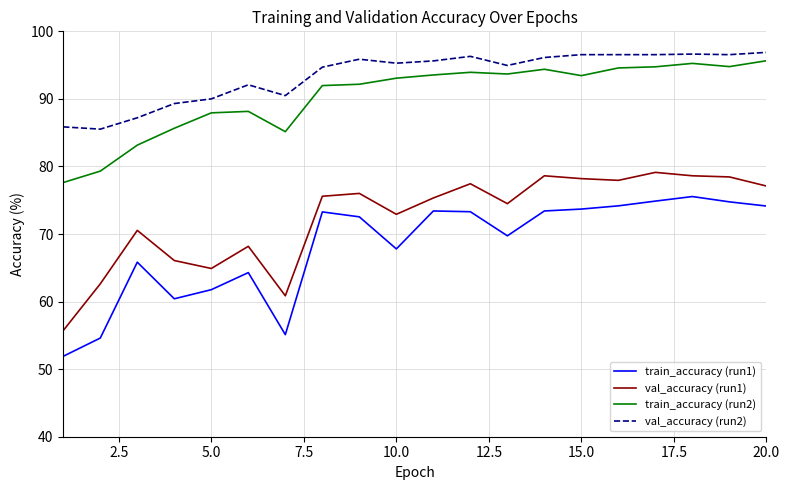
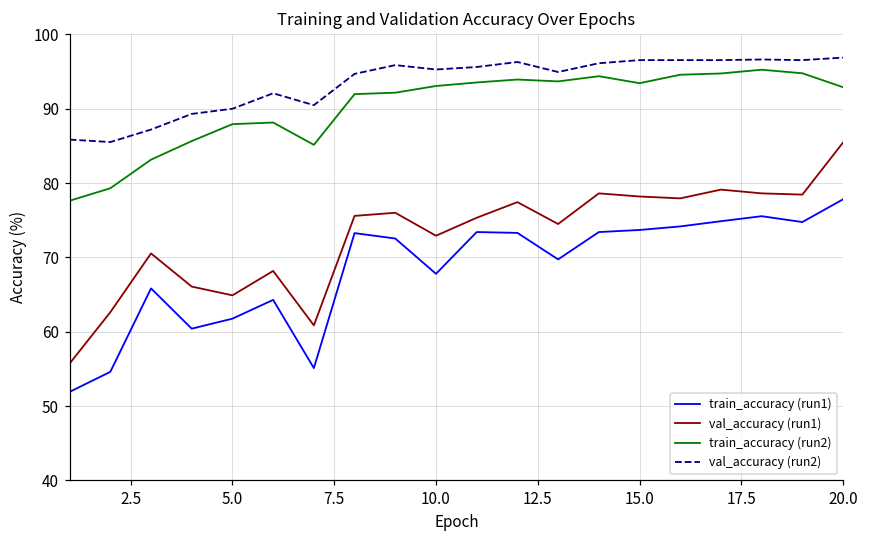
  {
    "train_accuracy (run1)": {
      "5.0": 62,
      "10.0": 68,
      "15.0": 74,
-     "20.0": 74
+     "20.0": 78
    },
    "val_accuracy (run1)": {
      "5.0": 65,
      "10.0": 73,
      "15.0": 78,
-     "20.0": 77
+     "20.0": 85
    },
    "train_accuracy (run2)": {
      "5.0": 88,
      "10.0": 93,
      "15.0": 93,
-     "20.0": 96
+     "20.0": 93
    },
    "val_accuracy (run2)": {
      "5.0": 90,
      "10.0": 95,
      "15.0": 97,
      "20.0": 97
    }
  }
